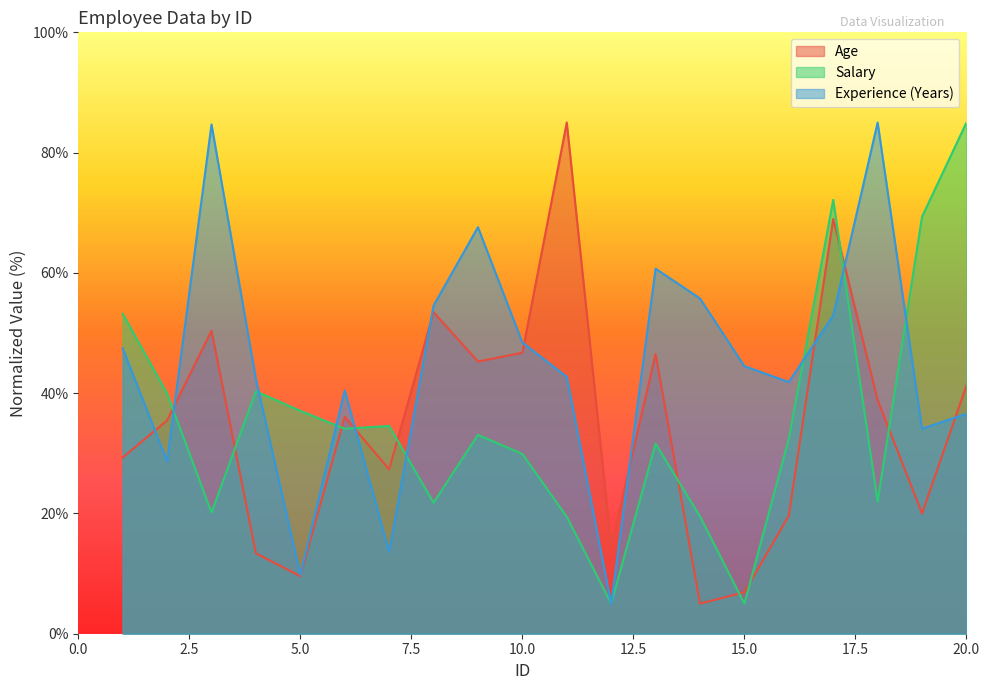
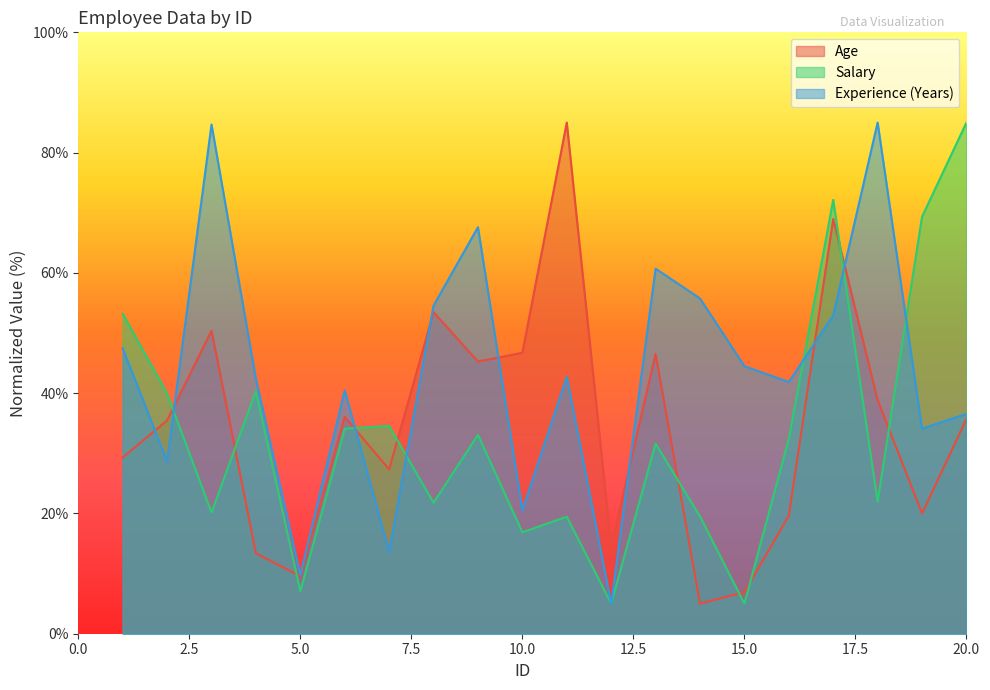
  {
    "Age": {
      "10.0": "47%",
      "15.0": "7%",
-     "20.0": "41%"
+     "20.0": "36%"
    },
    "Salary": {
-     "5.0": "37%",
-     "10.0": "30%",
+     "5.0": "7%",
+     "10.0": "17%",
      "15.0": "5%",
      "20.0": "85%"
    },
    "Experience (Years)": {
-     "10.0": "48%",
+     "10.0": "21%",
      "15.0": "44%",
      "20.0": "37%"
    }
  }
